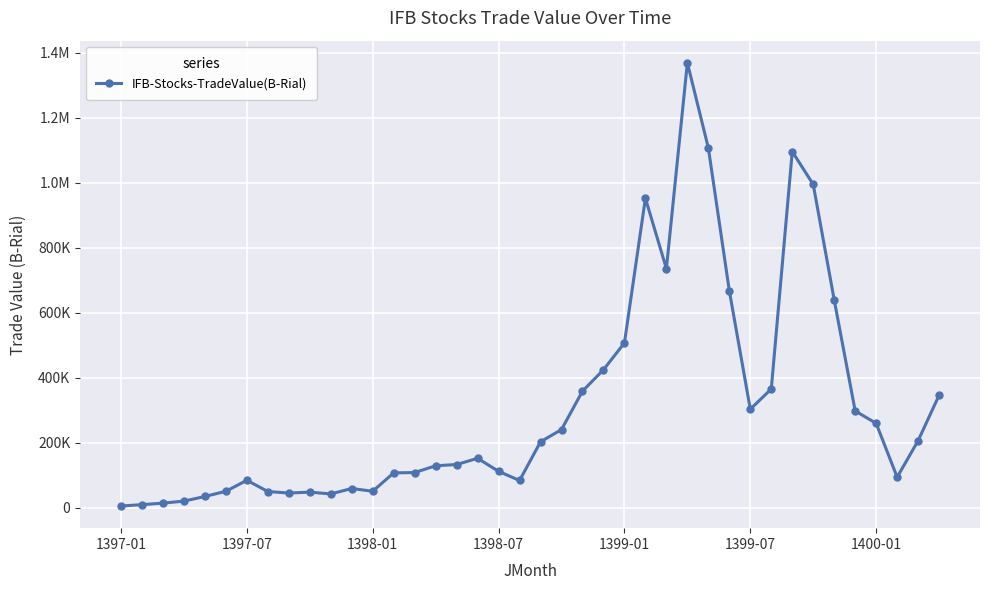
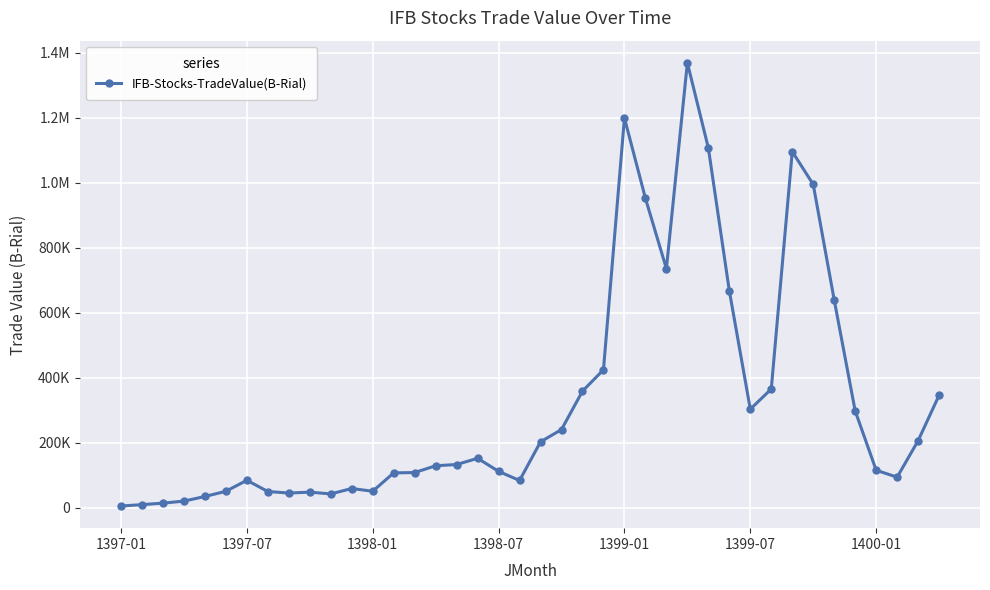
  {
    "1397-01": 0,
    "1397-07": 80000,
    "1398-01": 50000,
    "1398-07": 110000,
-   "1399-01": 510000,
+   "1399-01": 1200000,
    "1399-07": 300000,
-   "1400-01": 260000
+   "1400-01": 110000
  }
